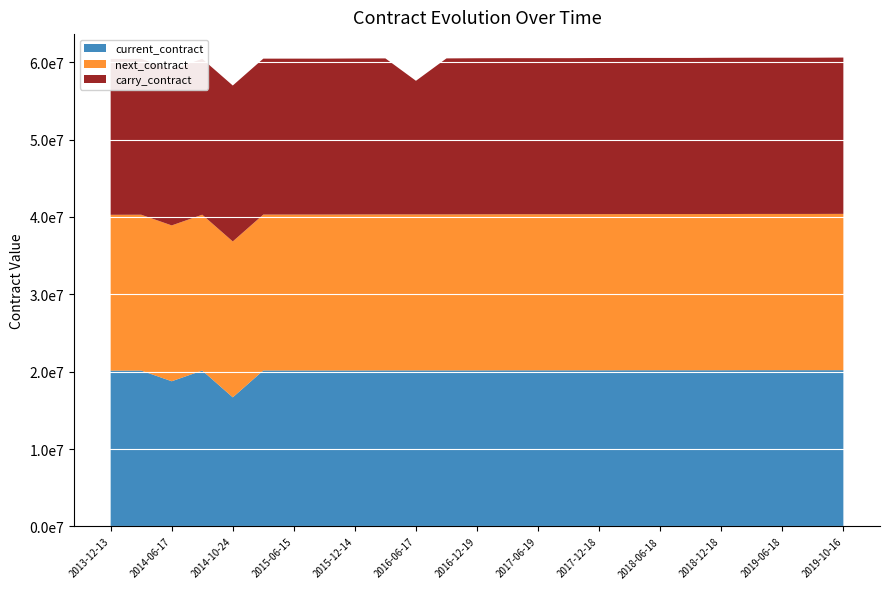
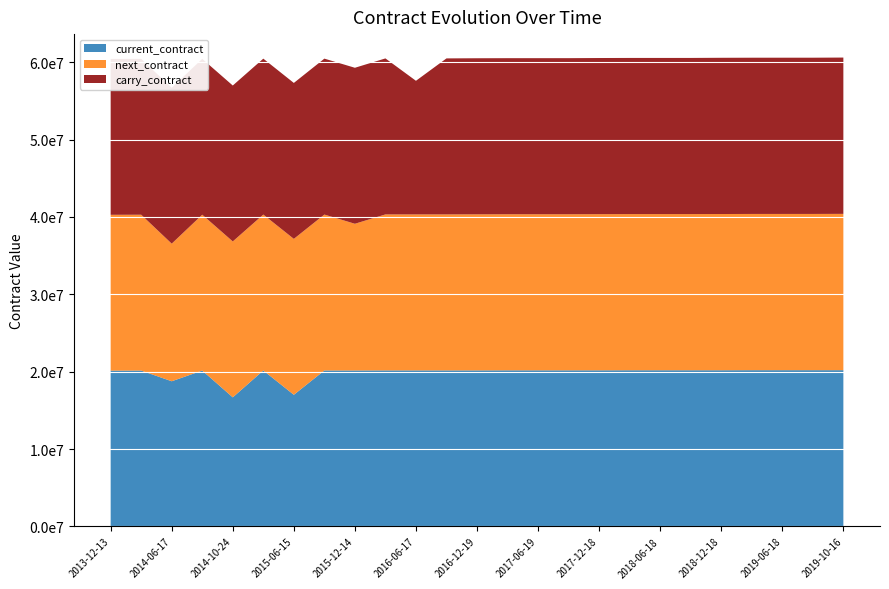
  {
    "current_contract": {
      "2013-12-13": 20000000,
      "2014-06-17": 19000000,
      "2014-10-24": 17000000,
-     "2015-06-15": 20000000,
+     "2015-06-15": 17000000,
      "2015-12-14": 20000000,
      "2016-06-17": 20000000,
      "2016-12-19": 20000000,
      "2017-06-19": 20000000,
      "2017-12-18": 20000000,
      "2018-06-18": 20000000,
      "2018-12-18": 20000000,
      "2019-06-18": 20000000,
      "2019-10-16": 20000000
    },
    "next_contract": {
      "2013-12-13": 20000000,
-     "2014-06-17": 20000000,
+     "2014-06-17": 18000000,
      "2014-10-24": 20000000,
      "2015-06-15": 20000000,
-     "2015-12-14": 20000000,
+     "2015-12-14": 19000000,
      "2016-06-17": 20000000,
      "2016-12-19": 20000000,
      "2017-06-19": 20000000,
      "2017-12-18": 20000000,
      "2018-06-18": 20000000,
      "2018-12-18": 20000000,
      "2019-06-18": 20000000,
      "2019-10-16": 20000000
    },
    "carry_contract": {
      "2014-10-24": 20000000,
      "2015-06-15": 20000000,
      "2015-12-14": 20000000,
      "2016-06-17": 17000000,
      "2016-12-19": 20000000,
      "2017-06-19": 20000000,
      "2017-12-18": 20000000,
      "2018-06-18": 20000000,
      "2018-12-18": 20000000,
      "2019-06-18": 20000000,
      "2019-10-16": 20000000
    }
  }
